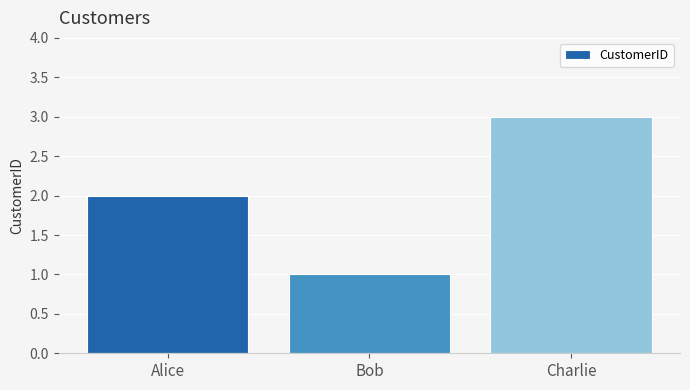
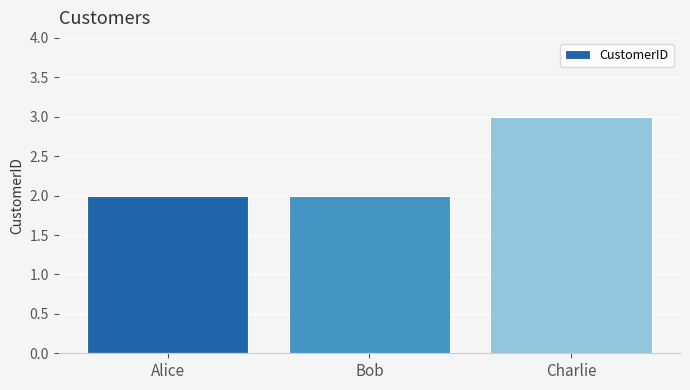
  {
    "Alice": 2,
-   "Bob": 1,
+   "Bob": 2,
    "Charlie": 3
  }
